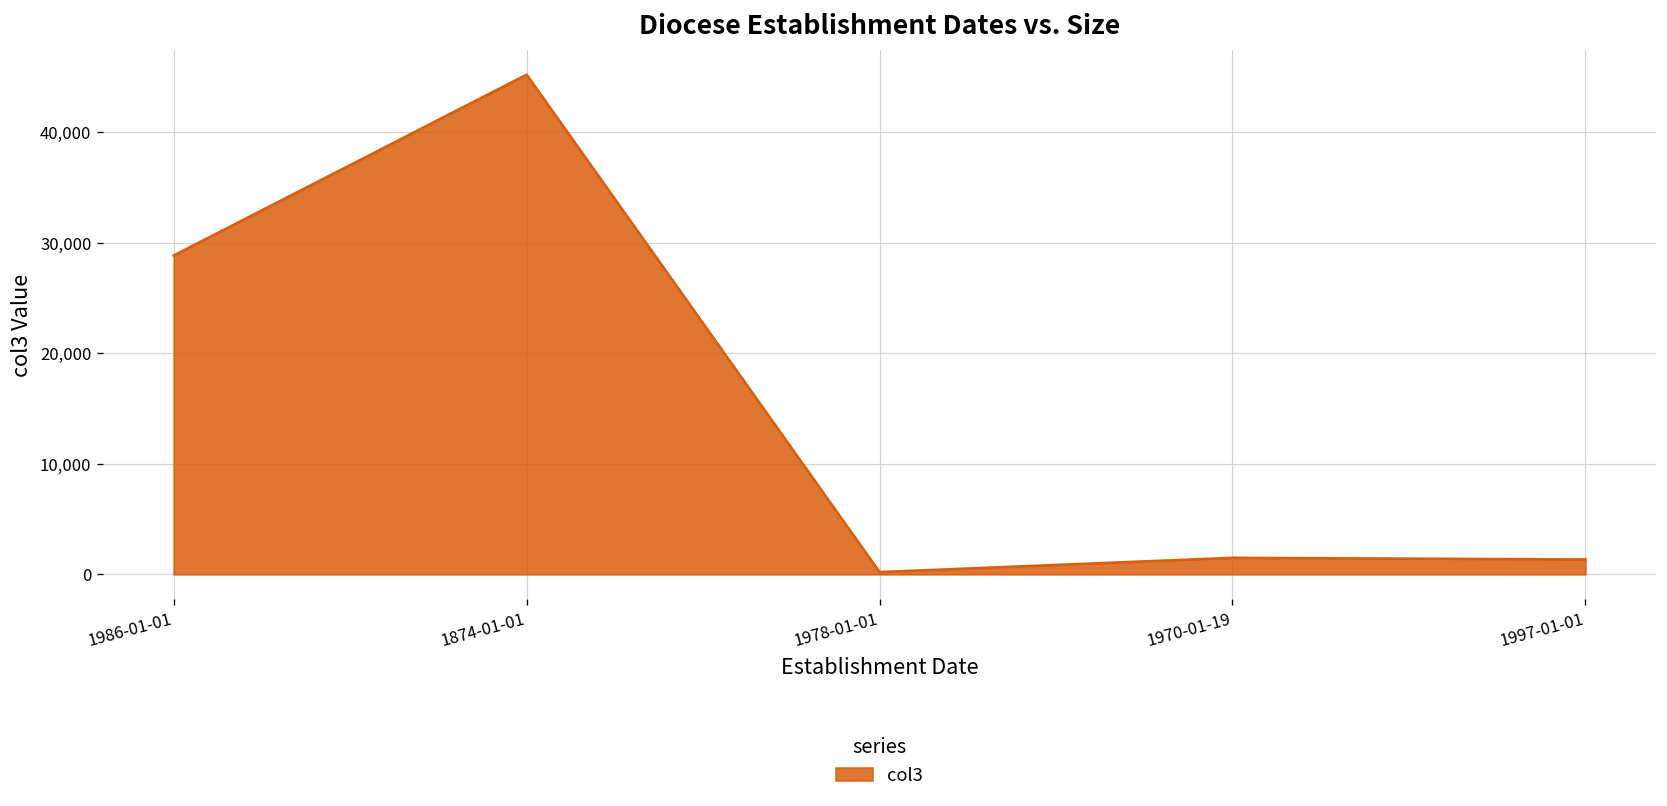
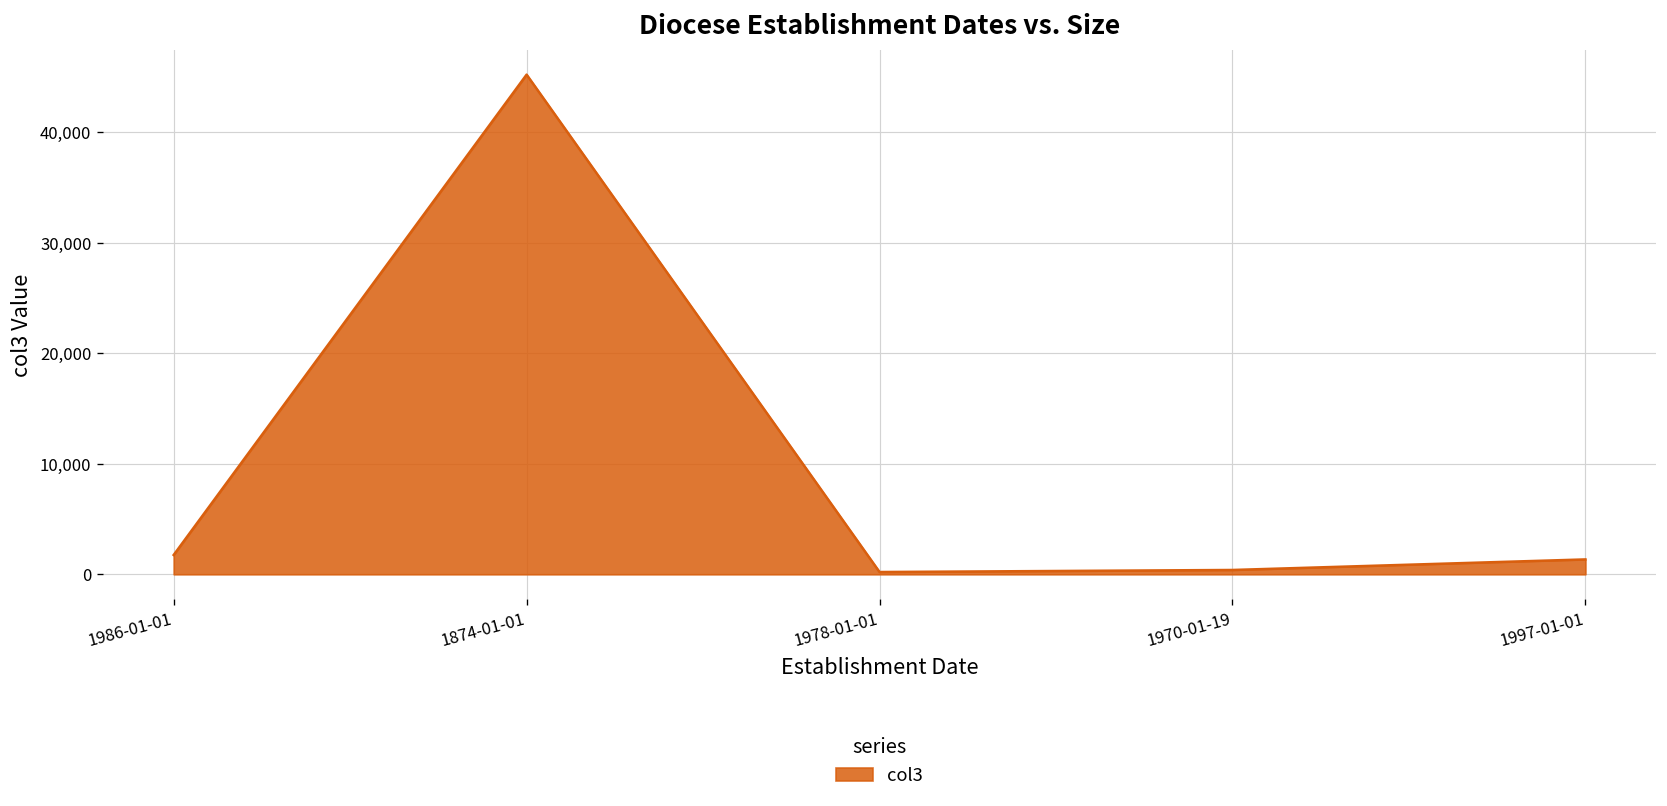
  {
-   "1986-01-01": "29,000",
+   "1986-01-01": "2,000",
    "1874-01-01": "45,000",
    "1978-01-01": "0",
-   "1970-01-19": "1,000",
+   "1970-01-19": "0",
    "1997-01-01": "1,000"
  }
